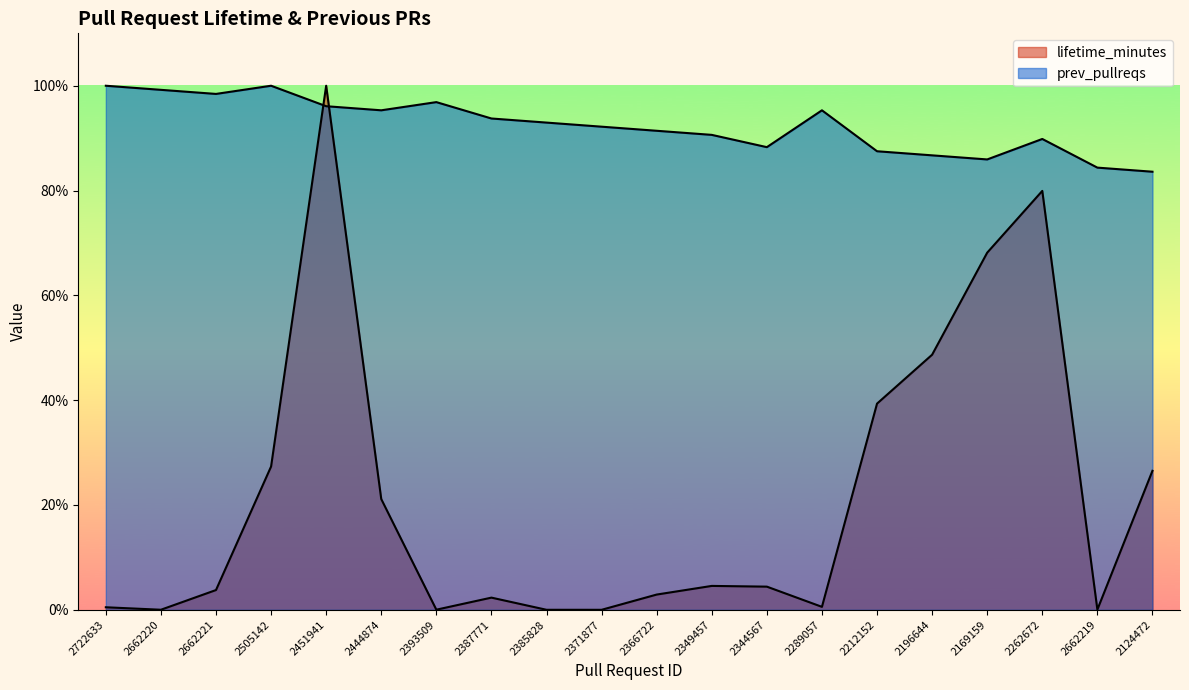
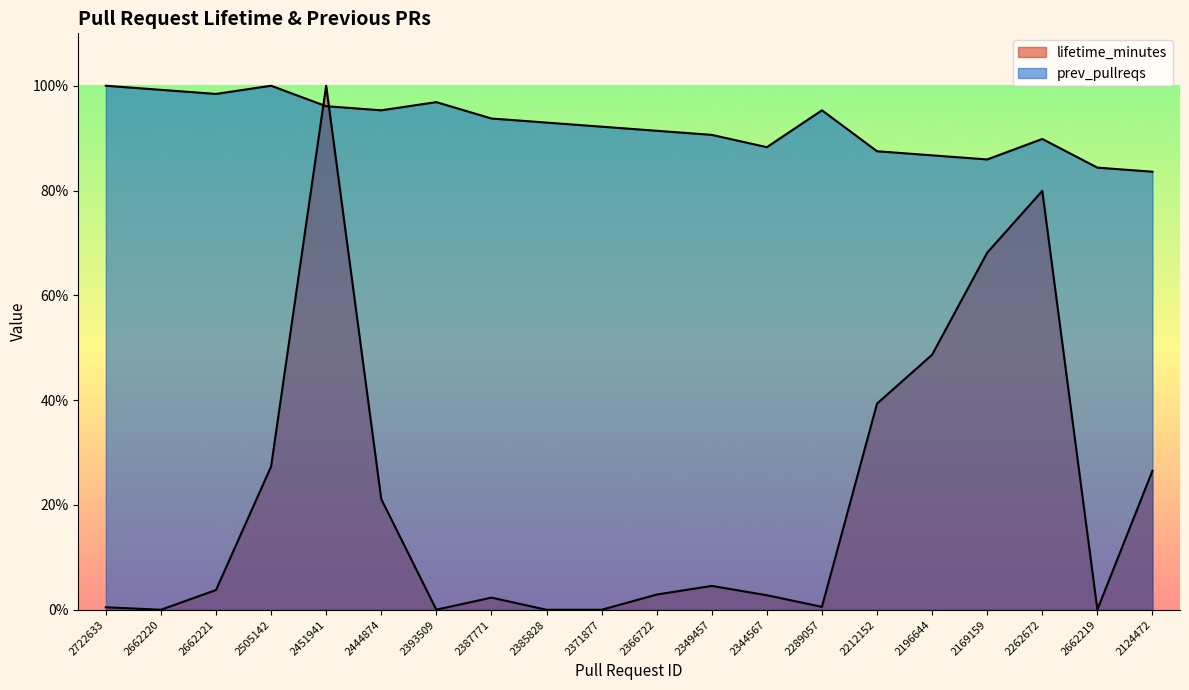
  {
    "lifetime_minutes": {
      "2722633": "0%",
      "2662220": "0%",
      "2662221": "4%",
      "2505142": "27%",
      "2451941": "100%",
      "2444874": "21%",
      "2393509": "0%",
      "2387771": "2%",
      "2385828": "0%",
      "2371877": "0%",
      "2366722": "3%",
      "2349457": "5%",
-     "2344567": "4%",
+     "2344567": "3%",
      "2289057": "1%",
      "2212152": "39%",
      "2196644": "49%",
      "2169159": "68%",
      "2262672": "80%",
      "2662219": "0%",
      "2124472": "27%"
    },
    "prev_pullreqs": {
      "2722633": "100%",
      "2662220": "99%",
      "2662221": "98%",
      "2505142": "100%",
      "2451941": "96%",
      "2444874": "95%",
      "2393509": "97%",
      "2387771": "94%",
      "2385828": "93%",
      "2371877": "92%",
      "2366722": "91%",
      "2349457": "91%",
      "2344567": "88%",
      "2289057": "95%",
      "2212152": "88%",
      "2196644": "87%",
      "2169159": "86%",
      "2262672": "90%",
      "2662219": "84%",
      "2124472": "84%"
    }
  }
